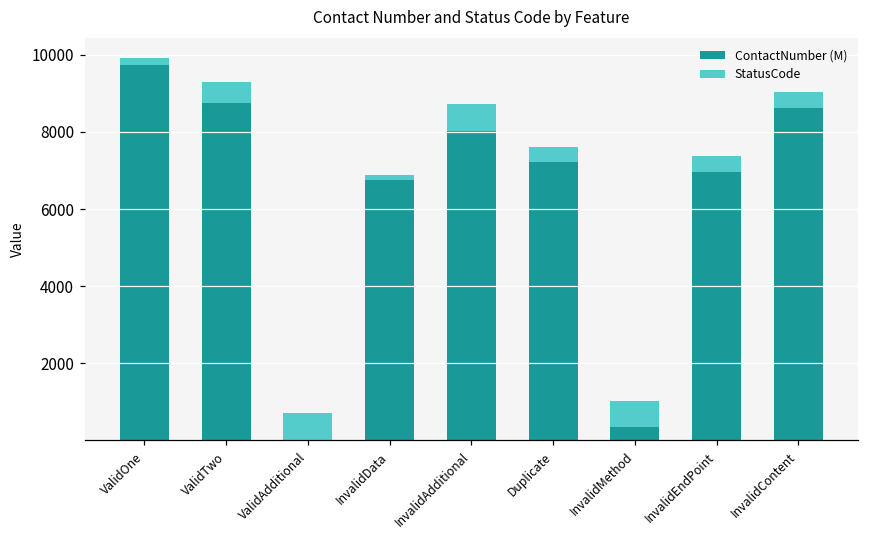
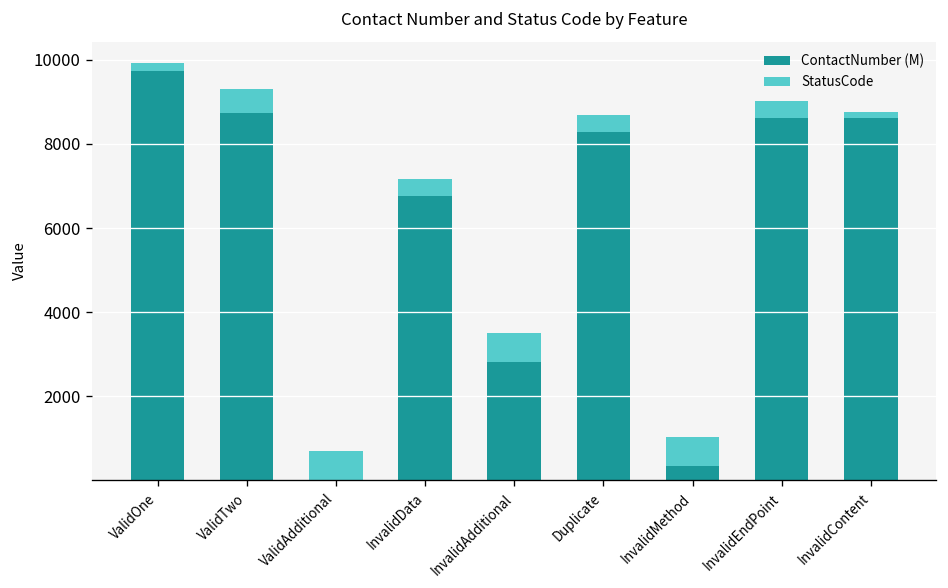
  {
    "ContactNumber (M)": {
      "ValidOne": 9700,
      "ValidTwo": 8700,
      "InvalidData": 6800,
-     "InvalidAdditional": 8000,
-     "Duplicate": 7200,
+     "InvalidAdditional": 2800,
+     "Duplicate": 8300,
      "InvalidMethod": 300,
-     "InvalidEndPoint": 7000,
+     "InvalidEndPoint": 8600,
      "InvalidContent": 8600
    },
    "StatusCode": {
      "ValidOne": 200,
      "ValidTwo": 600,
      "ValidAdditional": 700,
-     "InvalidData": 100,
+     "InvalidData": 400,
      "InvalidAdditional": 700,
      "Duplicate": 400,
      "InvalidMethod": 700,
      "InvalidEndPoint": 400,
-     "InvalidContent": 400
+     "InvalidContent": 100
    }
  }
